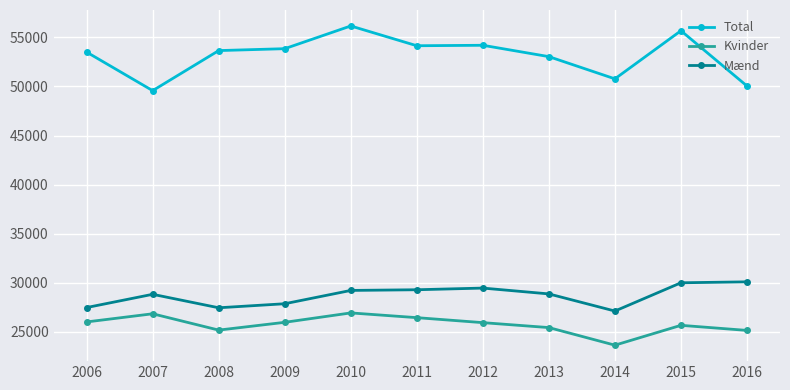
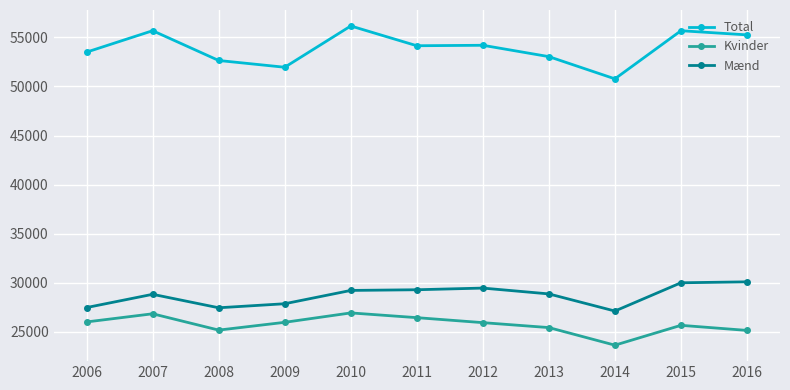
  {
    "Total": {
      "2006": 53000,
-     "2007": 50000,
-     "2008": 54000,
-     "2009": 54000,
+     "2007": 56000,
+     "2008": 53000,
+     "2009": 52000,
      "2010": 56000,
      "2011": 54000,
      "2012": 54000,
      "2013": 53000,
      "2014": 51000,
      "2015": 56000,
-     "2016": 50000
+     "2016": 55000
    }
  }
